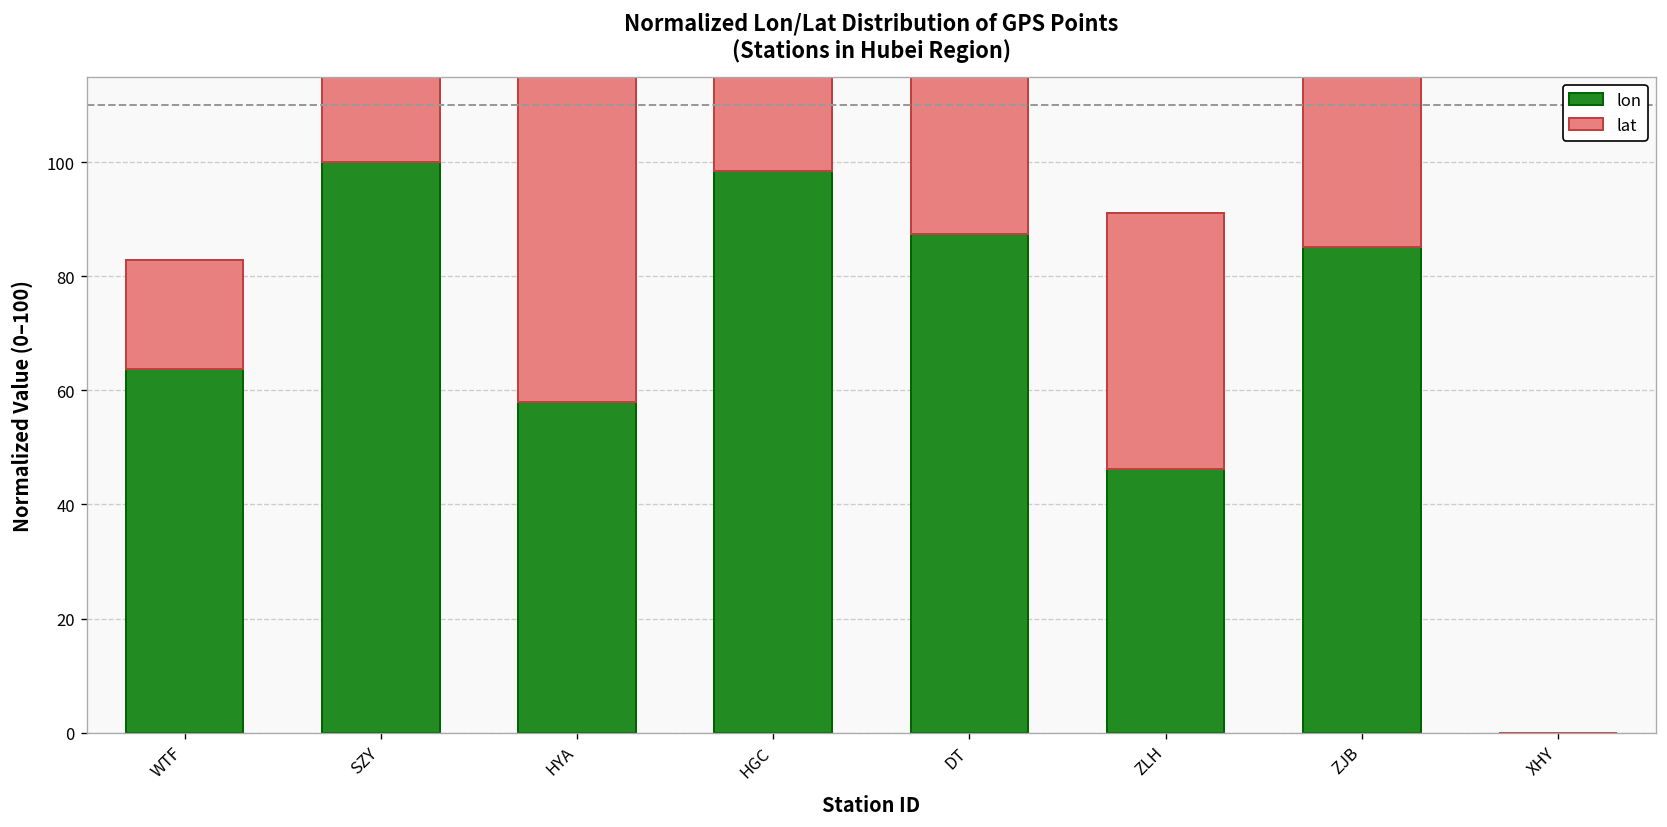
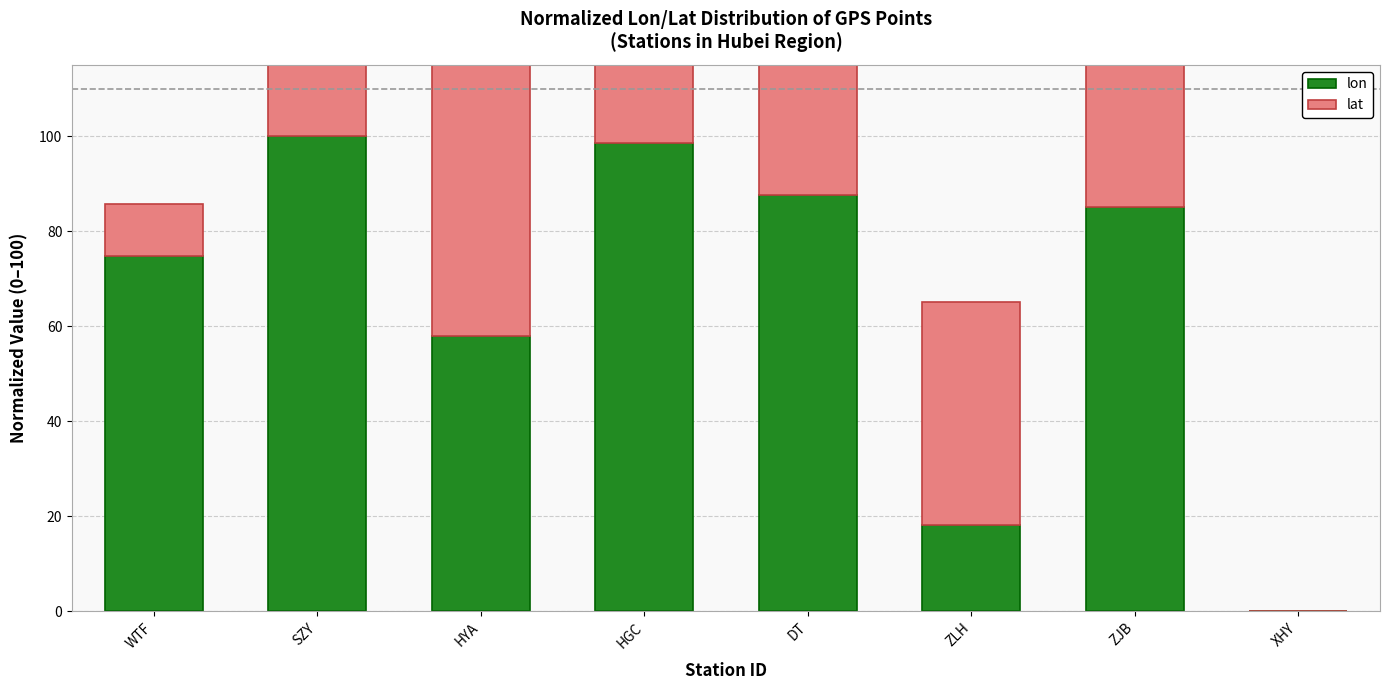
  {
    "lon": {
-     "WTF": 64,
+     "WTF": 75,
      "SZY": 100,
      "HYA": 58,
      "HGC": 98,
      "DT": 88,
-     "ZLH": 46,
+     "ZLH": 18,
      "ZJB": 85,
      "XHY": 0
    },
    "lat": {
-     "WTF": 19,
-     "ZLH": 45,
+     "WTF": 11,
+     "ZLH": 47,
      "XHY": 0
    }
  }
